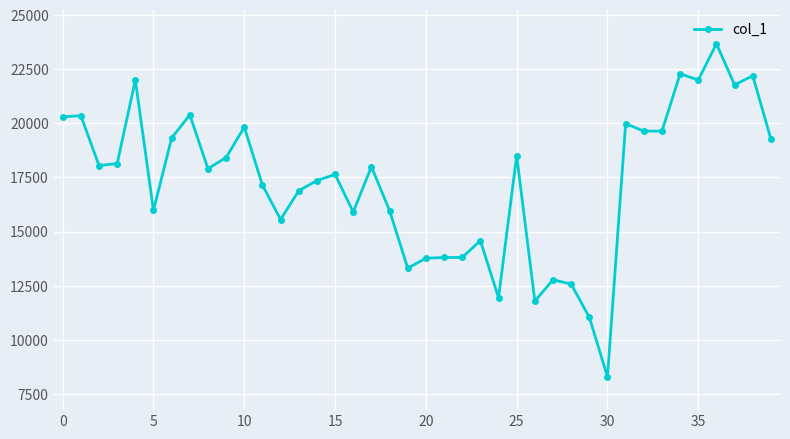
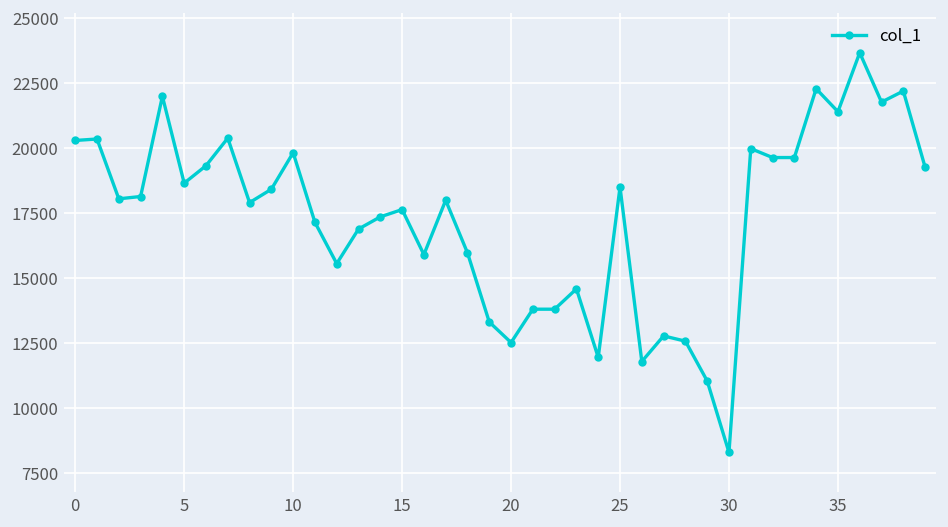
  {
    "0": 20300,
-   "5": 16000,
+   "5": 18700,
    "10": 19800,
    "15": 17600,
-   "20": 13800,
+   "20": 12500,
    "25": 18500,
    "30": 8300,
-   "35": 22000
+   "35": 21400
  }
